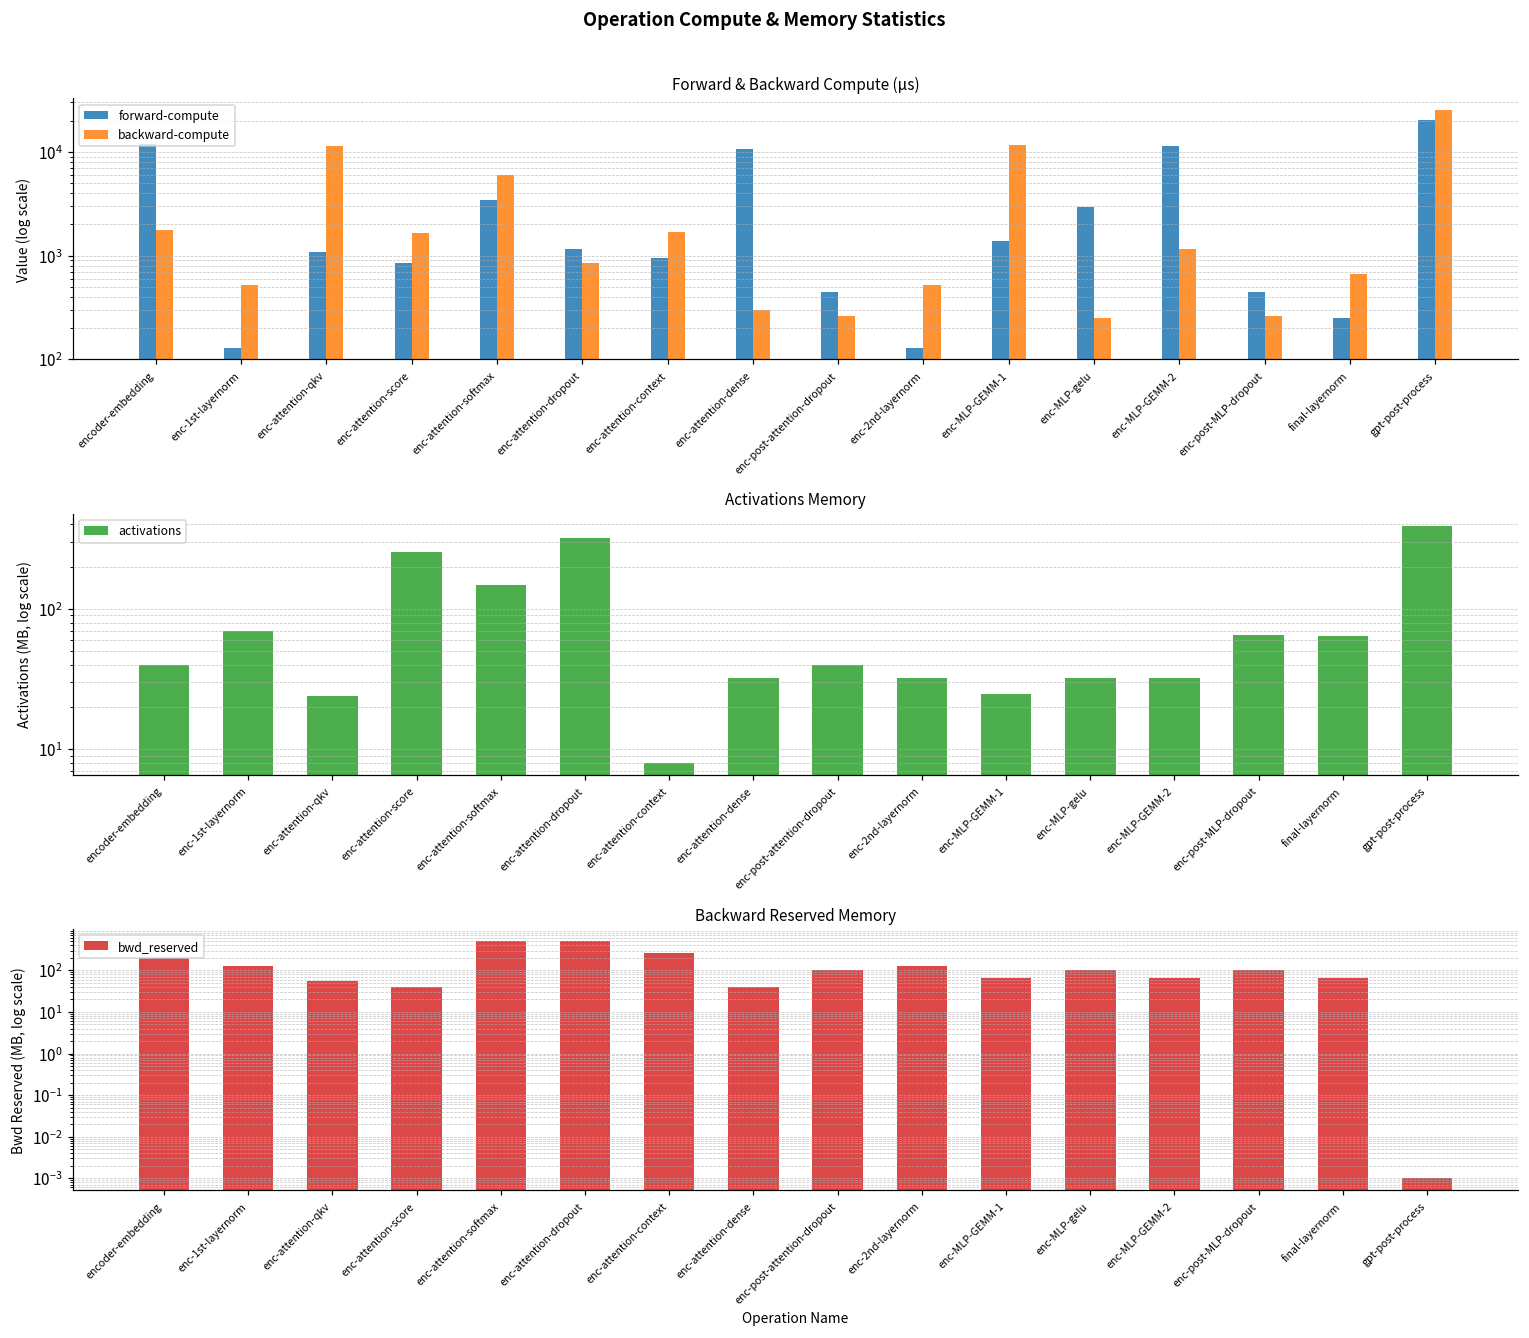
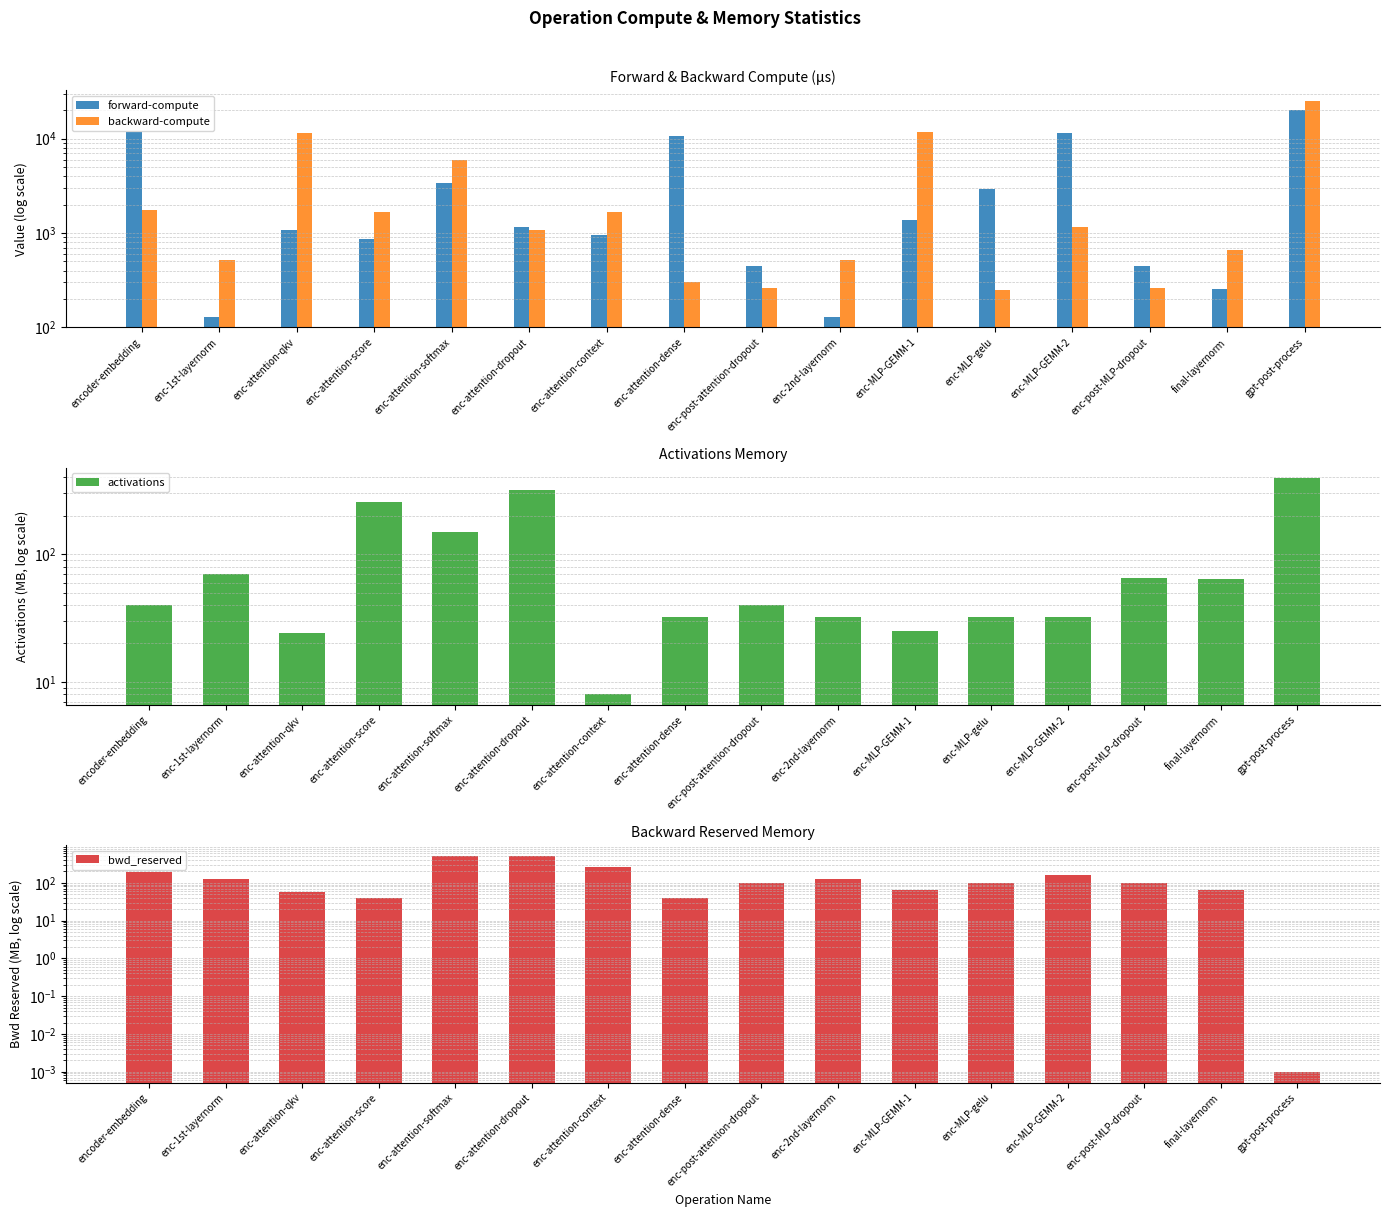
  {
    "Forward & Backward Compute (μs)": {
      "forward-compute": {
        "encoder-embedding": 12000,
        "enc-1st-layernorm": 130,
        "enc-attention-qkv": 1100,
        "enc-attention-score": 900,
        "enc-attention-softmax": 3400,
        "enc-attention-dropout": 1200,
        "enc-attention-context": 1000,
        "enc-attention-dense": 11000,
        "enc-post-attention-dropout": 400,
        "enc-2nd-layernorm": 130,
        "enc-MLP-GEMM-1": 1400,
        "enc-MLP-gelu": 2900,
        "enc-MLP-GEMM-2": 11000,
        "enc-post-MLP-dropout": 400,
        "final-layernorm": 250,
        "gpt-post-process": 20000
      },
      "backward-compute": {
        "encoder-embedding": 1800,
        "enc-1st-layernorm": 500,
        "enc-attention-qkv": 11000,
        "enc-attention-score": 1700,
        "enc-attention-softmax": 6000,
-       "enc-attention-dropout": 900,
+       "enc-attention-dropout": 1100,
        "enc-attention-context": 1700,
        "enc-attention-dense": 300,
        "enc-post-attention-dropout": 260,
        "enc-2nd-layernorm": 500,
        "enc-MLP-GEMM-1": 12000,
        "enc-MLP-gelu": 250,
        "enc-MLP-GEMM-2": 1200,
        "enc-post-MLP-dropout": 260,
        "final-layernorm": 700,
        "gpt-post-process": 25000
      }
    },
    "Activations Memory": {
      "encoder-embedding": 40,
      "enc-1st-layernorm": 70,
      "enc-attention-qkv": 24,
      "enc-attention-score": 260,
      "enc-attention-softmax": 150,
      "enc-attention-dropout": 320,
      "enc-attention-context": 8,
      "enc-attention-dense": 32,
      "enc-post-attention-dropout": 40,
      "enc-2nd-layernorm": 32,
      "enc-MLP-GEMM-1": 25,
      "enc-MLP-gelu": 32,
      "enc-MLP-GEMM-2": 32,
      "enc-post-MLP-dropout": 60,
      "final-layernorm": 60,
      "gpt-post-process": 390
    },
    "Backward Reserved Memory": {
      "encoder-embedding": 200,
      "enc-1st-layernorm": 130,
      "enc-attention-qkv": 60,
      "enc-attention-score": 40,
      "enc-attention-softmax": 500,
      "enc-attention-dropout": 500,
      "enc-attention-context": 300,
      "enc-attention-dense": 40,
      "enc-post-attention-dropout": 100,
      "enc-2nd-layernorm": 130,
      "enc-MLP-GEMM-1": 60,
      "enc-MLP-gelu": 100,
-     "enc-MLP-GEMM-2": 60,
+     "enc-MLP-GEMM-2": 160,
      "enc-post-MLP-dropout": 100,
      "final-layernorm": 60,
      "gpt-post-process": 0.0010
    }
  }
